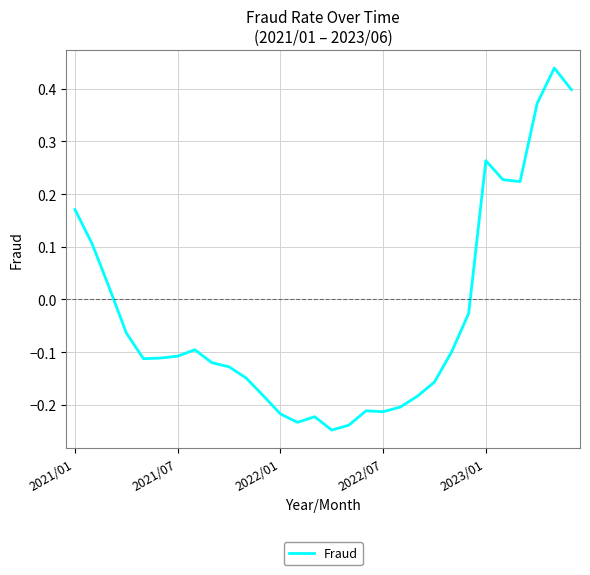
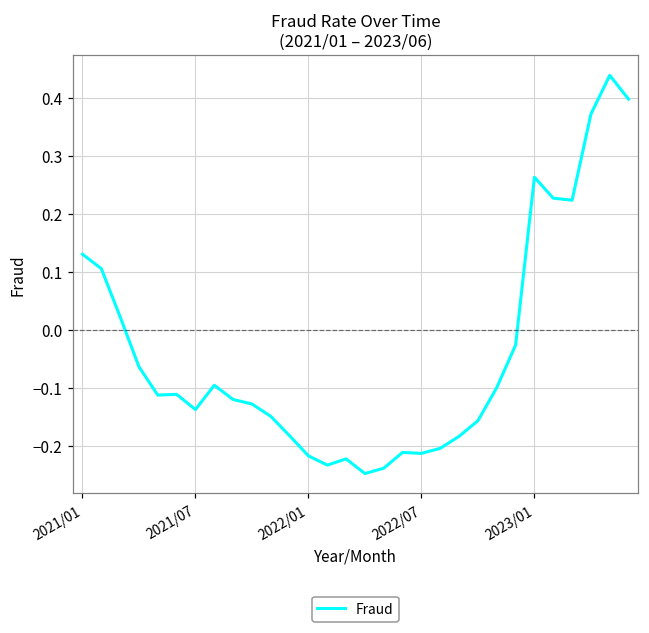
  {
-   "2021/01": 0.17,
-   "2021/07": -0.11,
+   "2021/01": 0.13,
+   "2021/07": -0.14,
    "2022/01": -0.22,
    "2022/07": -0.21,
    "2023/01": 0.26
  }
